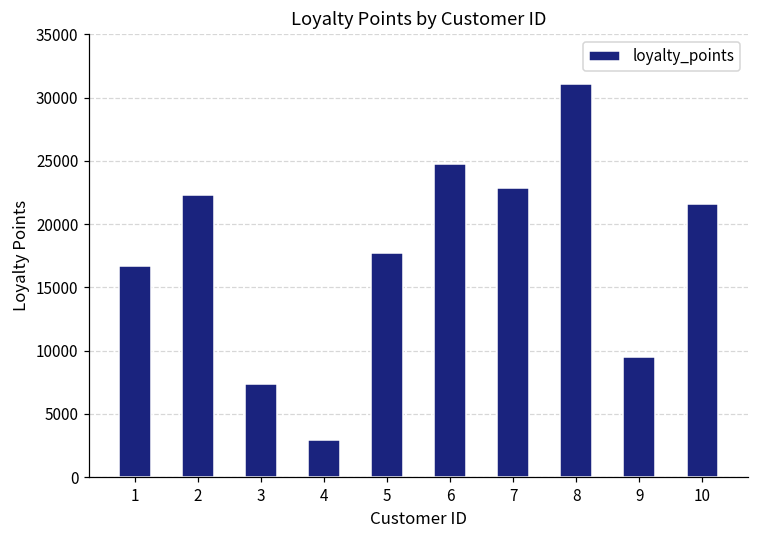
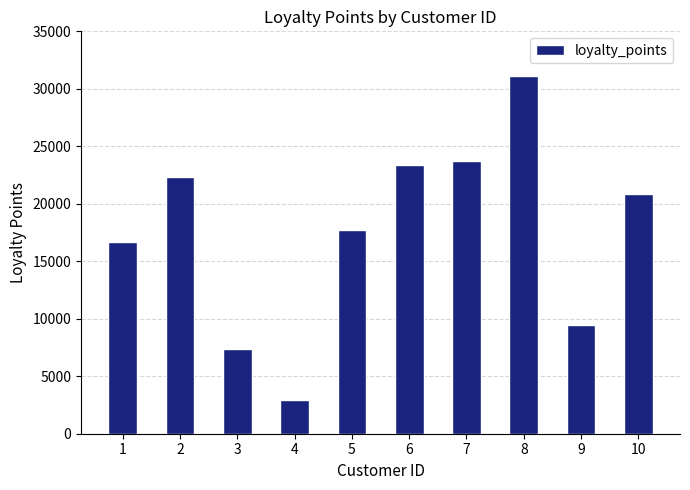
  {
    "1": 16700,
    "2": 22300,
    "3": 7400,
    "4": 3000,
    "5": 17700,
-   "6": 24700,
-   "7": 22800,
+   "6": 23400,
+   "7": 23700,
    "8": 31100,
    "9": 9500,
-   "10": 21600
+   "10": 20900
  }
